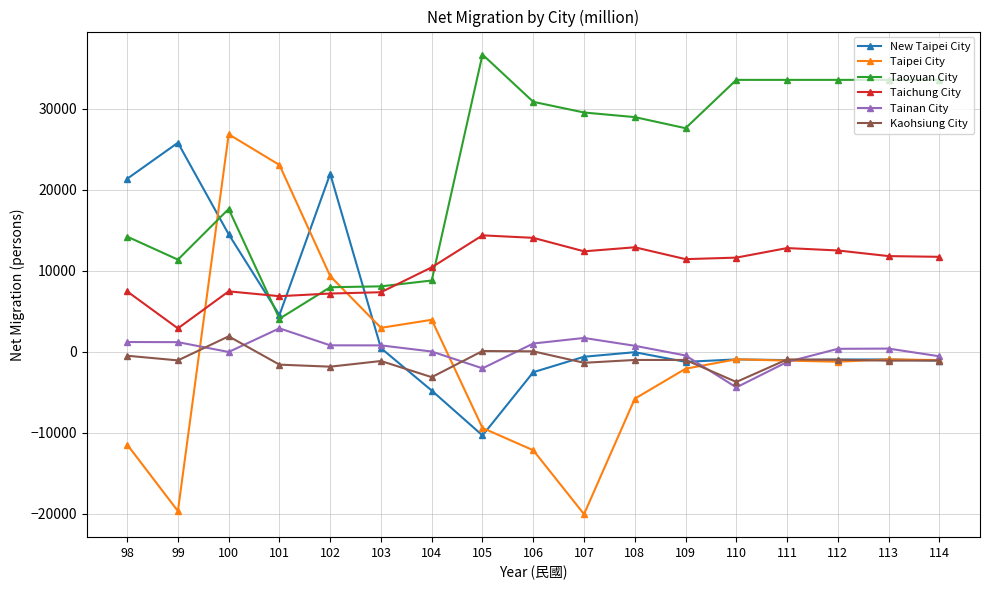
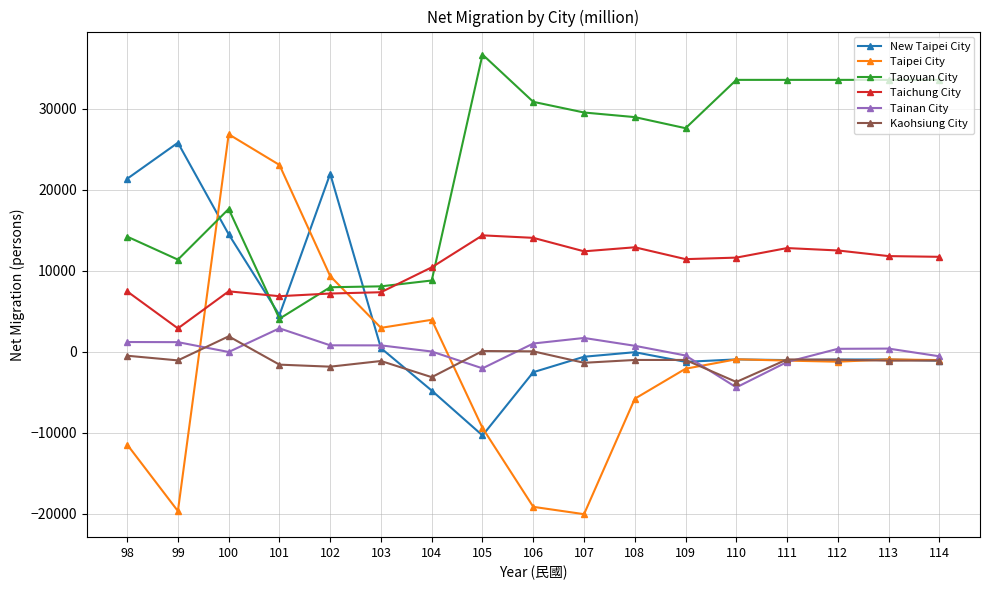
  {
    "New Taipei City": {
      "98": 21000,
      "99": 26000,
      "100": 15000,
      "101": 5000,
      "102": 22000,
      "103": 0,
      "104": -5000,
      "105": -10000,
      "106": -3000,
      "107": -1000,
      "108": 0
    },
    "Taipei City": {
      "98": -11000,
      "99": -20000,
      "100": 27000,
      "101": 23000,
      "102": 9000,
      "103": 3000,
      "104": 4000,
      "105": -9000,
-     "106": -12000,
+     "106": -19000,
      "107": -20000,
      "108": -6000,
      "109": -2000
    },
    "Taoyuan City": {
      "98": 14000,
      "99": 11000,
      "100": 18000,
      "101": 4000,
      "102": 8000,
      "103": 8000,
      "104": 9000,
      "105": 37000,
      "106": 31000,
      "107": 30000,
      "108": 29000,
      "109": 28000,
      "110": 34000,
      "111": 34000,
      "112": 34000
    },
    "Taichung City": {
      "98": 7000,
      "99": 3000,
      "100": 7000,
      "101": 7000,
      "102": 7000,
      "103": 7000,
      "104": 10000,
      "105": 14000,
      "106": 14000,
      "107": 12000,
      "108": 13000,
      "109": 11000,
      "110": 12000,
      "111": 13000,
      "112": 13000,
      "113": 12000,
      "114": 12000
    },
    "Tainan City": {
      "98": 1000,
      "99": 1000,
      "100": 0,
      "101": 3000,
      "102": 1000,
      "103": 1000,
      "104": 0,
      "105": -2000,
      "106": 1000,
      "107": 2000,
      "108": 1000,
      "109": 0,
      "110": -4000,
      "112": 0,
      "113": 0,
      "114": -1000
    },
    "Kaohsiung City": {
      "98": 0,
      "99": -1000,
      "100": 2000,
      "101": -2000,
      "102": -2000,
      "103": -1000,
      "104": -3000,
      "105": 0,
      "106": 0,
      "107": -1000,
      "108": -1000,
      "110": -4000
    }
  }
